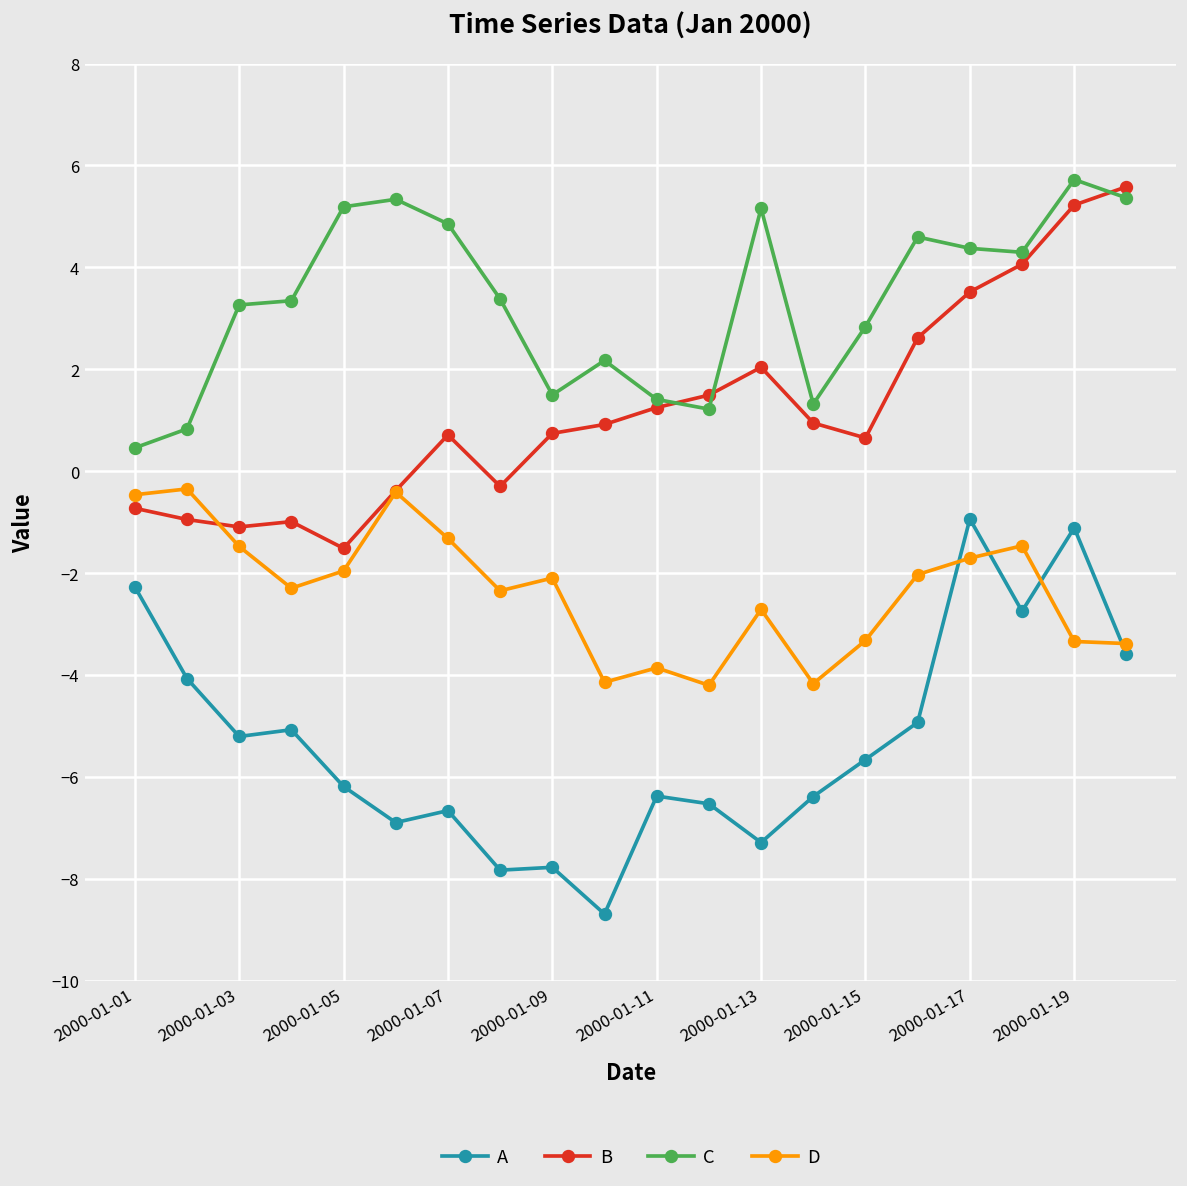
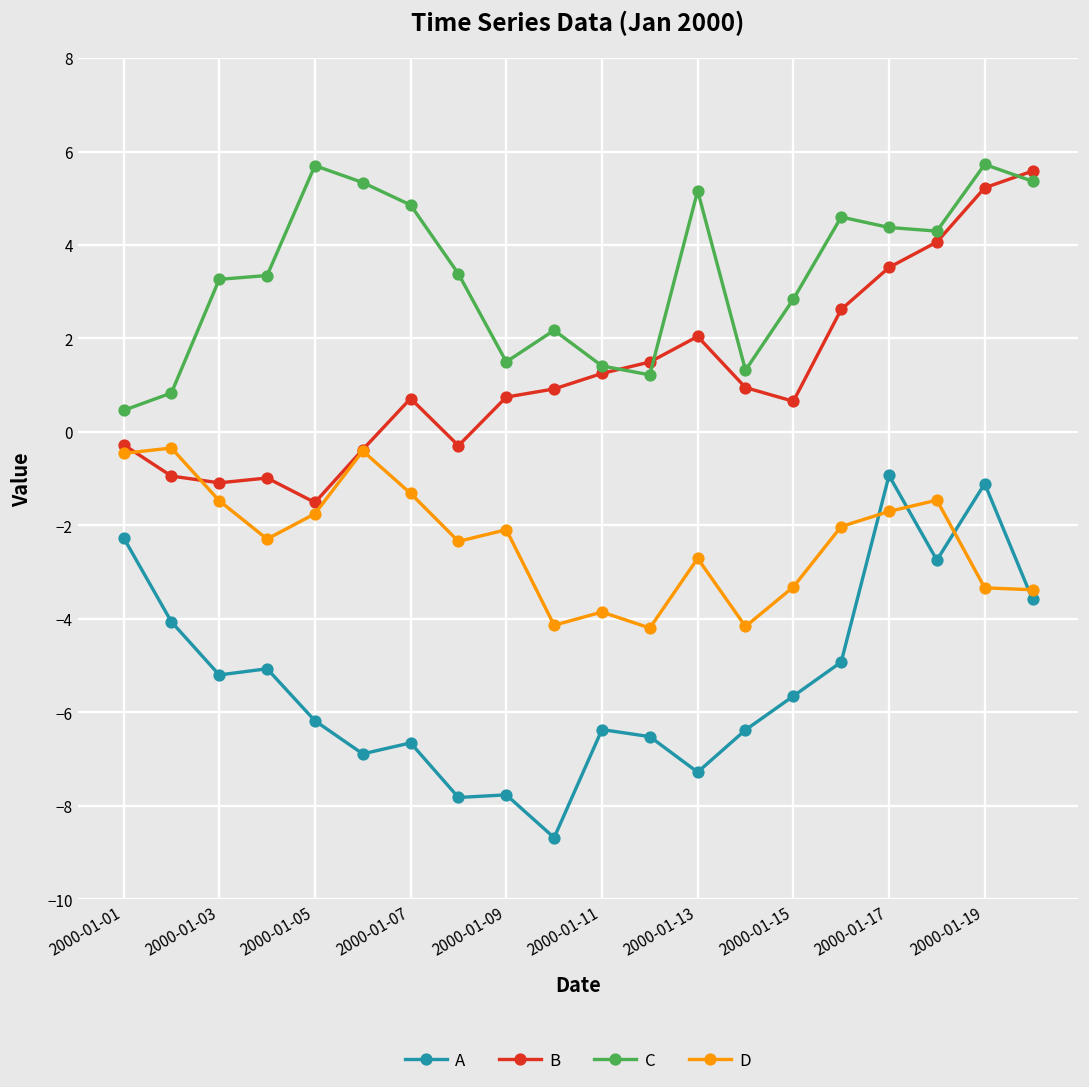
  {
    "A": {
      "2000-01-01": -2.3,
      "2000-01-03": -5.2,
      "2000-01-05": -6.2,
      "2000-01-07": -6.7,
      "2000-01-09": -7.8,
      "2000-01-11": -6.4,
      "2000-01-13": -7.3,
      "2000-01-15": -5.7,
      "2000-01-17": -0.9,
      "2000-01-19": -1.1
    },
    "B": {
-     "2000-01-01": -0.7,
+     "2000-01-01": -0.3,
      "2000-01-03": -1.1,
      "2000-01-05": -1.5,
      "2000-01-07": 0.7,
      "2000-01-09": 0.7,
      "2000-01-11": 1.3,
      "2000-01-13": 2.0,
      "2000-01-15": 0.7,
      "2000-01-17": 3.5,
      "2000-01-19": 5.2
    },
    "C": {
      "2000-01-01": 0.5,
      "2000-01-03": 3.3,
-     "2000-01-05": 5.2,
+     "2000-01-05": 5.7,
      "2000-01-07": 4.9,
      "2000-01-09": 1.5,
      "2000-01-11": 1.4,
      "2000-01-13": 5.2,
      "2000-01-15": 2.8,
      "2000-01-17": 4.4,
      "2000-01-19": 5.7
    },
    "D": {
      "2000-01-01": -0.5,
      "2000-01-03": -1.5,
-     "2000-01-05": -2.0,
+     "2000-01-05": -1.8,
      "2000-01-07": -1.3,
      "2000-01-09": -2.1,
      "2000-01-11": -3.9,
      "2000-01-13": -2.7,
      "2000-01-15": -3.3,
      "2000-01-17": -1.7,
      "2000-01-19": -3.3
    }
  }
